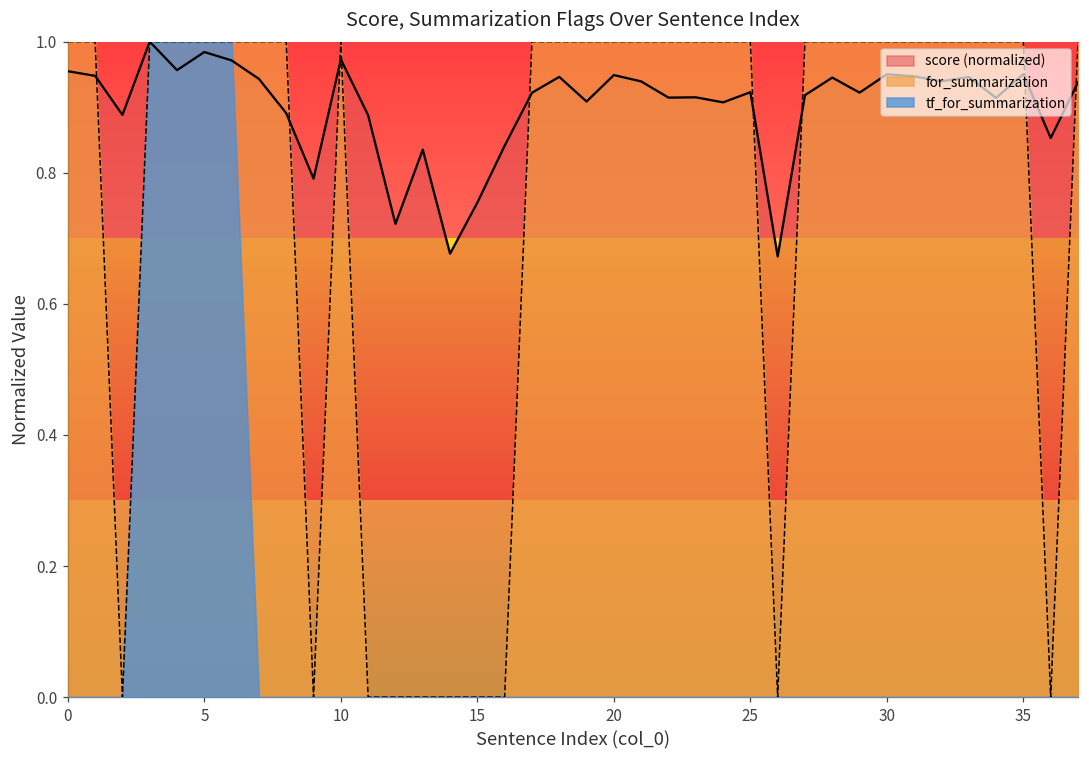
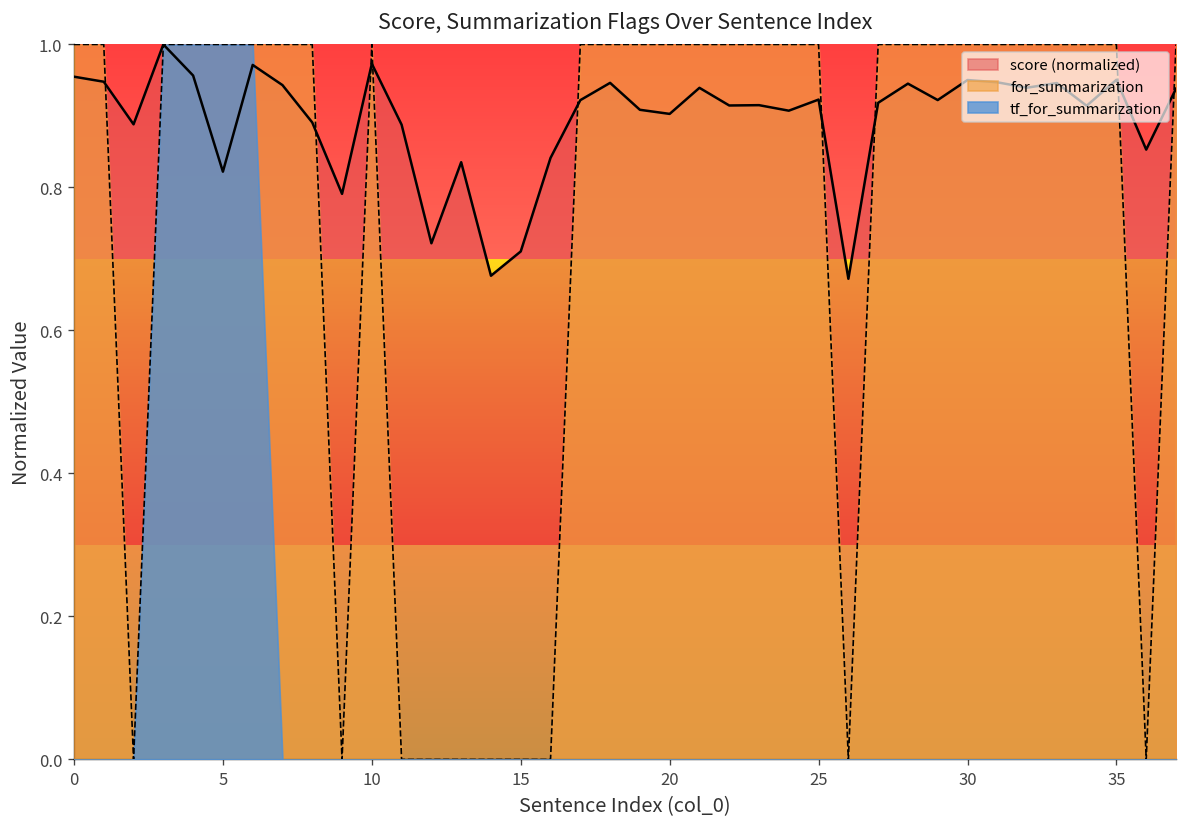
  {
    "score (normalized)": {
      "0": 0.95,
-     "5": 0.98,
+     "5": 0.82,
      "10": 0.97,
-     "15": 0.75,
-     "20": 0.95,
+     "15": 0.71,
+     "20": 0.90,
      "25": 0.92
    },
    "for_summarization": {
      "0": 1.00,
      "10": 1.00,
      "20": 1.00,
      "25": 1.00,
      "30": 1.00,
      "35": 1.00
    },
    "tf_for_summarization": {
      "0": 0.00,
      "10": 0.00,
      "20": 0.00,
      "25": 0.00,
      "30": 0.00,
      "35": 0.00
    }
  }
